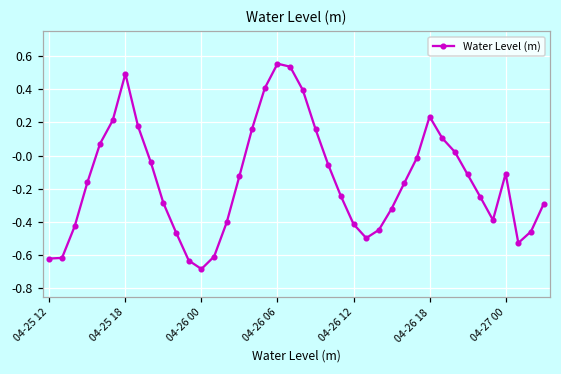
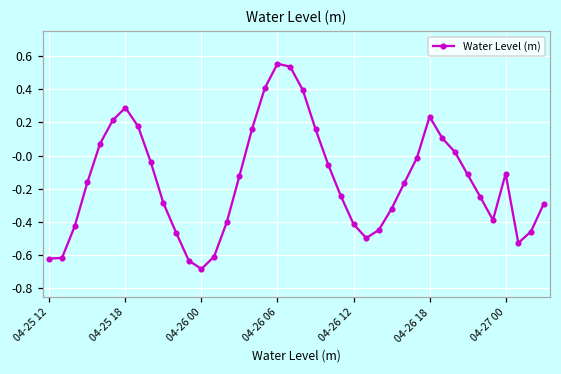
  {
    "04-25 12": -0.62,
-   "04-25 18": 0.49,
+   "04-25 18": 0.29,
    "04-26 00": -0.68,
    "04-26 06": 0.55,
    "04-26 12": -0.41,
    "04-26 18": 0.23,
    "04-27 00": -0.11
  }
